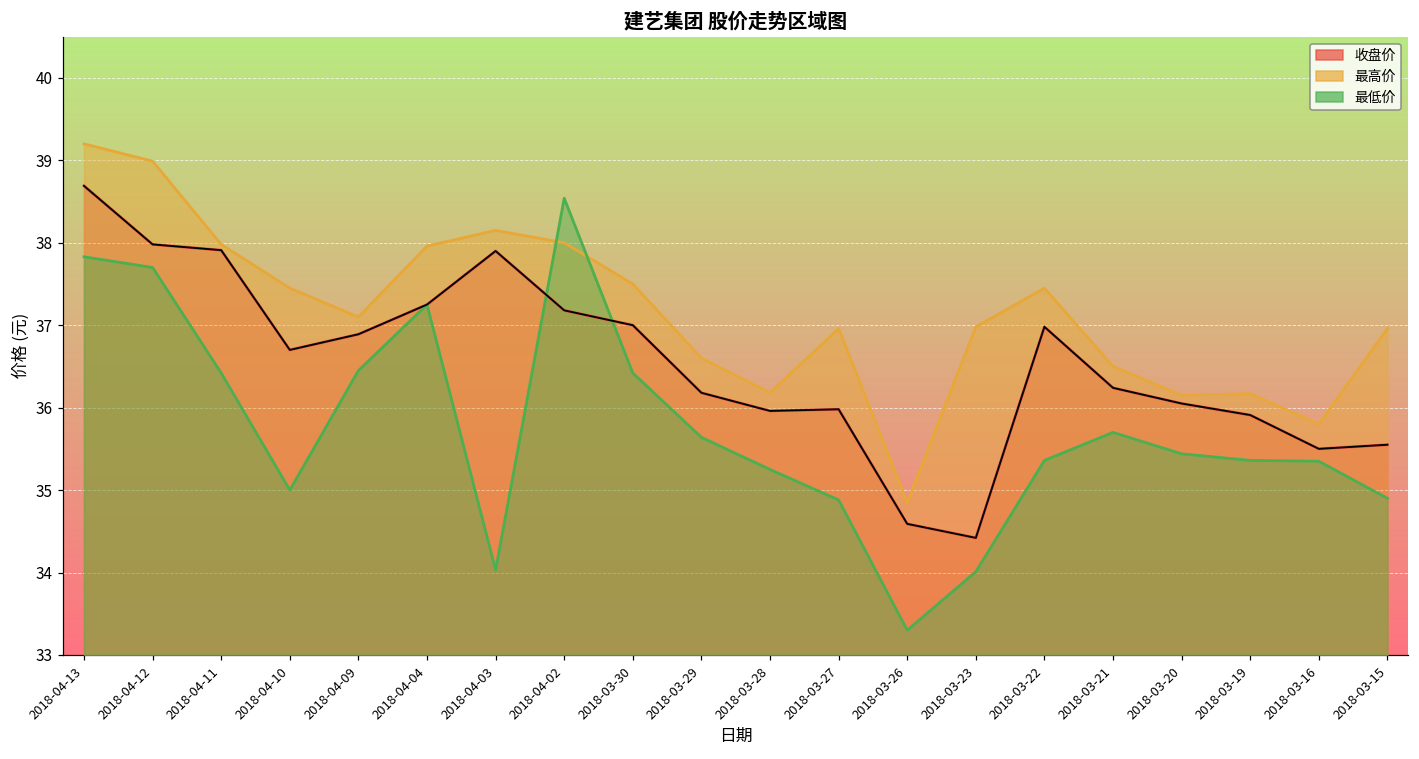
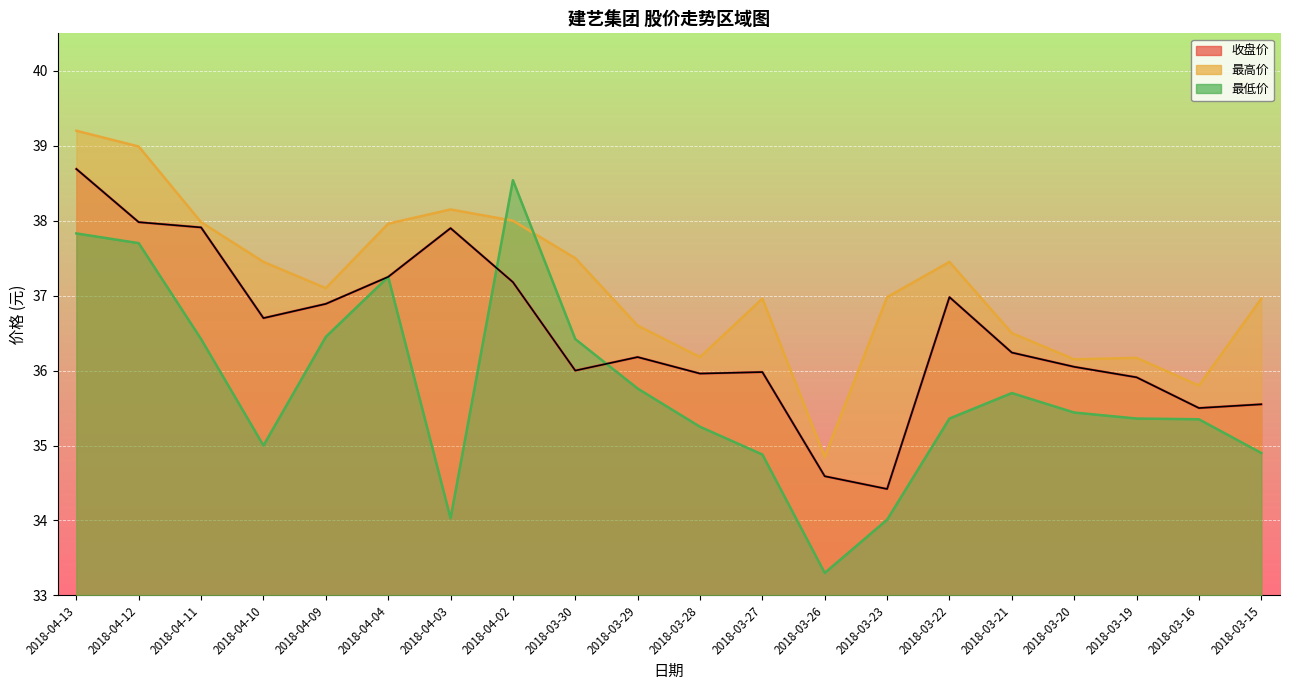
  {
    "收盘价": {
      "2018-04-13": 38.7,
      "2018-04-12": 38,
      "2018-04-11": 37.9,
      "2018-04-10": 36.7,
      "2018-04-09": 36.9,
      "2018-04-03": 37.9,
      "2018-04-02": 37.2,
-     "2018-03-30": 37,
+     "2018-03-30": 36,
      "2018-03-29": 36.2,
      "2018-03-28": 36.0,
      "2018-03-27": 36,
      "2018-03-26": 34.6,
      "2018-03-23": 34.4,
      "2018-03-22": 37,
      "2018-03-21": 36.2,
      "2018-03-20": 36.1,
      "2018-03-19": 35.9,
      "2018-03-16": 35.5,
      "2018-03-15": 35.6
    },
    "最高价": {
      "2018-04-13": 39.2,
      "2018-04-12": 39.0,
      "2018-04-11": 38.0,
      "2018-04-10": 37.5,
      "2018-04-09": 37.1,
      "2018-04-04": 38.0,
      "2018-04-03": 38.2,
      "2018-04-02": 38.0,
      "2018-03-30": 37.5,
      "2018-03-29": 36.6,
      "2018-03-28": 36.2,
      "2018-03-27": 37.0,
      "2018-03-26": 34.9,
      "2018-03-23": 37.0,
      "2018-03-22": 37.5,
      "2018-03-21": 36.5,
      "2018-03-20": 36.2,
      "2018-03-19": 36.2,
      "2018-03-16": 35.8,
      "2018-03-15": 37.0
    },
    "最低价": {
      "2018-04-13": 37.8,
      "2018-04-12": 37.7,
      "2018-04-11": 36.4,
      "2018-04-10": 35.0,
      "2018-04-09": 36.5,
      "2018-04-03": 34.0,
      "2018-04-02": 38.5,
      "2018-03-30": 36.4,
-     "2018-03-29": 35.6,
+     "2018-03-29": 35.8,
      "2018-03-28": 35.3,
      "2018-03-27": 34.9,
      "2018-03-26": 33.3,
      "2018-03-23": 34.0,
      "2018-03-22": 35.4,
      "2018-03-21": 35.7,
      "2018-03-20": 35.4,
      "2018-03-19": 35.4,
      "2018-03-16": 35.4,
      "2018-03-15": 34.9
    }
  }
